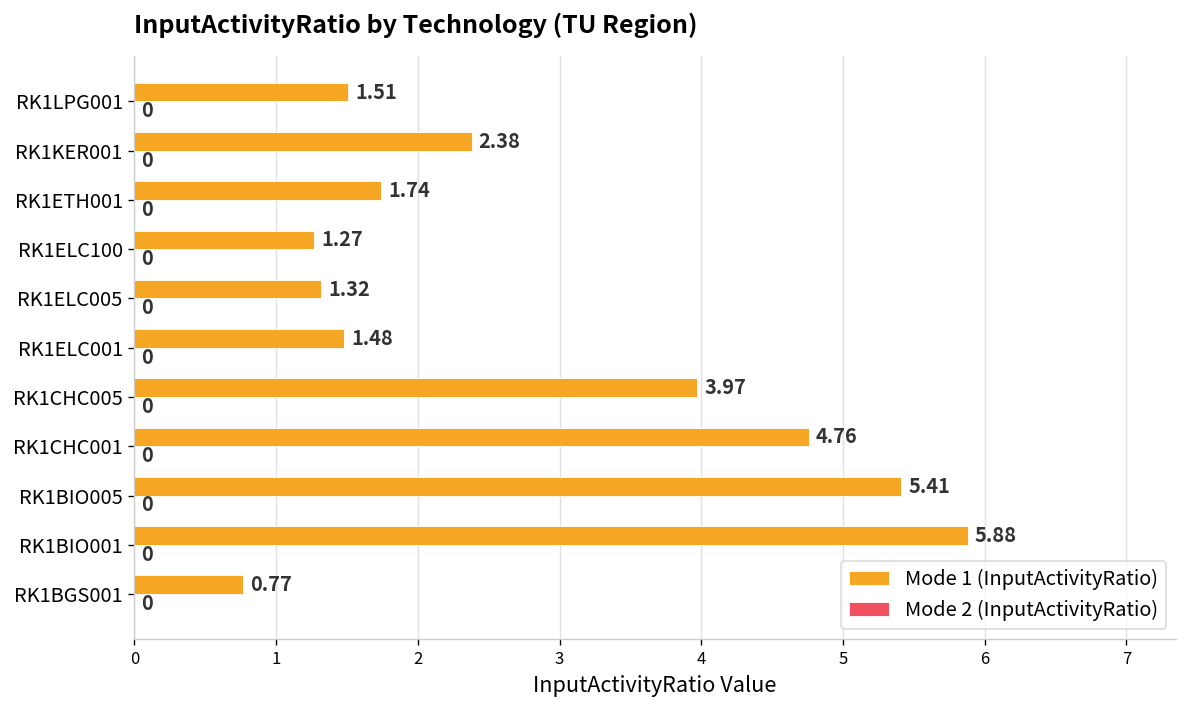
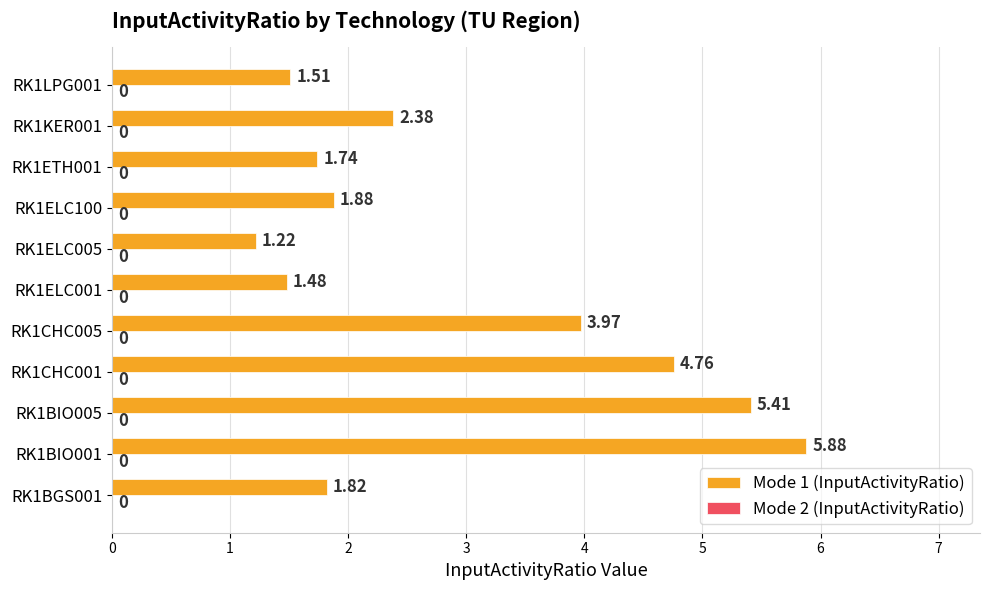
  {
    "Mode 1 (InputActivityRatio)": {
      "RK1LPG001": 1.51,
      "RK1KER001": 2.38,
      "RK1ETH001": 1.74,
-     "RK1ELC100": 1.27,
-     "RK1ELC005": 1.32,
+     "RK1ELC100": 1.88,
+     "RK1ELC005": 1.22,
      "RK1ELC001": 1.48,
      "RK1CHC005": 3.97,
      "RK1CHC001": 4.76,
      "RK1BIO005": 5.41,
      "RK1BIO001": 5.88,
-     "RK1BGS001": 0.77
+     "RK1BGS001": 1.82
    },
    "Mode 2 (InputActivityRatio)": {
      "RK1LPG001": 0,
      "RK1KER001": 0,
      "RK1ETH001": 0,
      "RK1ELC100": 0,
      "RK1ELC005": 0,
      "RK1ELC001": 0,
      "RK1CHC005": 0,
      "RK1CHC001": 0,
      "RK1BIO005": 0,
      "RK1BIO001": 0,
      "RK1BGS001": 0
    }
  }
